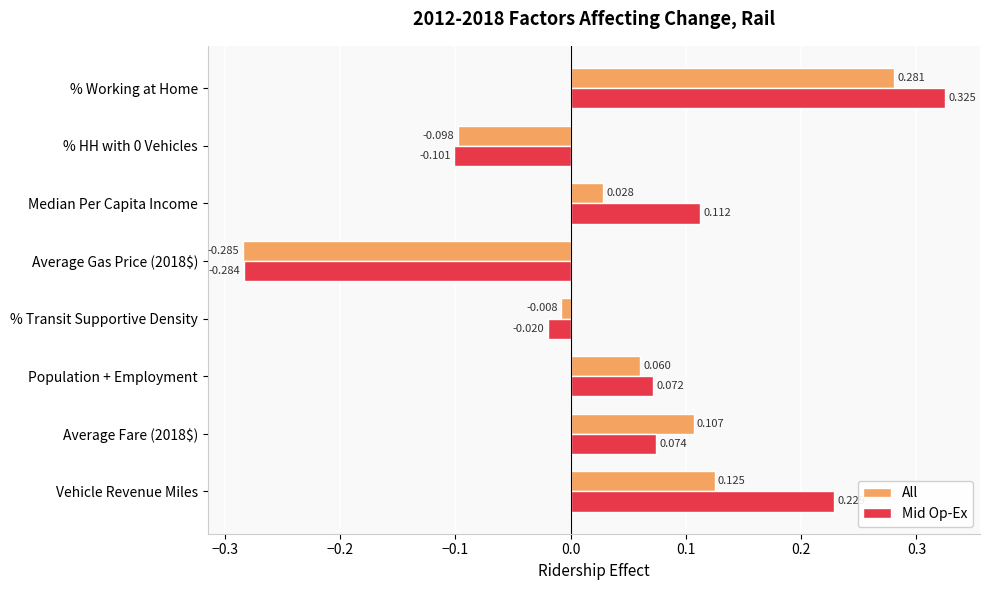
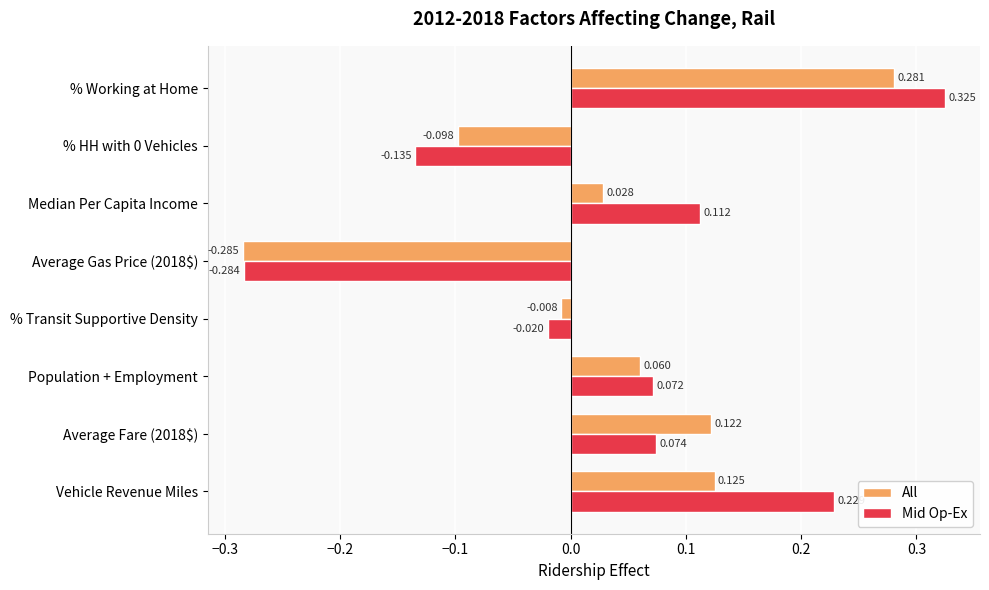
  {
    "All": {
      "% Working at Home": 0.281,
      "% HH with 0 Vehicles": -0.098,
      "Median Per Capita Income": 0.028,
      "Average Gas Price (2018$)": -0.285,
      "% Transit Supportive Density": -0.008,
      "Population + Employment": 0.060,
-     "Average Fare (2018$)": 0.107,
+     "Average Fare (2018$)": 0.122,
      "Vehicle Revenue Miles": 0.125
    },
    "Mid Op-Ex": {
      "% Working at Home": 0.325,
-     "% HH with 0 Vehicles": -0.101,
+     "% HH with 0 Vehicles": -0.135,
      "Median Per Capita Income": 0.112,
      "Average Gas Price (2018$)": -0.284,
      "% Transit Supportive Density": -0.020,
      "Population + Employment": 0.072,
      "Average Fare (2018$)": 0.074
    }
  }
